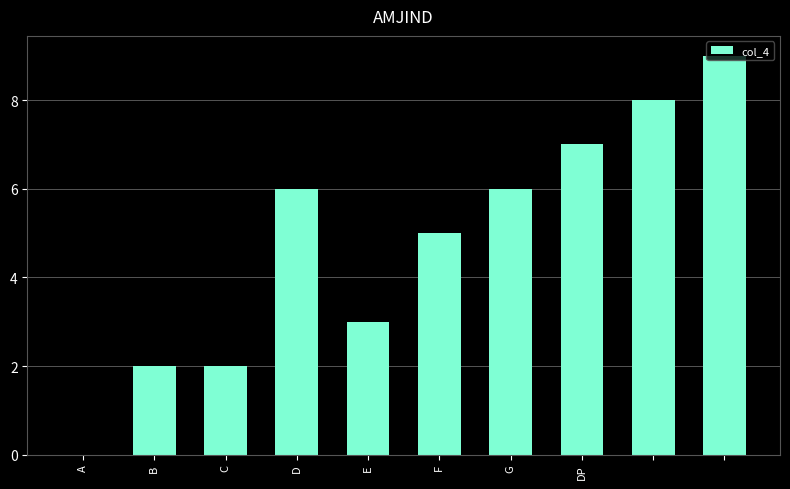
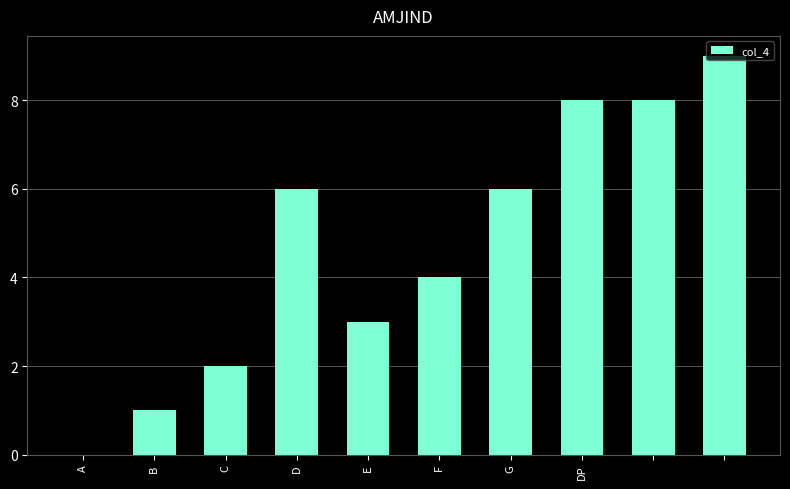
  {
    "A": 0,
-   "B": 2,
+   "B": 1,
    "C": 2,
    "D": 6,
    "E": 3,
-   "F": 5,
+   "F": 4,
    "G": 6,
-   "DP": 7
+   "DP": 8
  }
